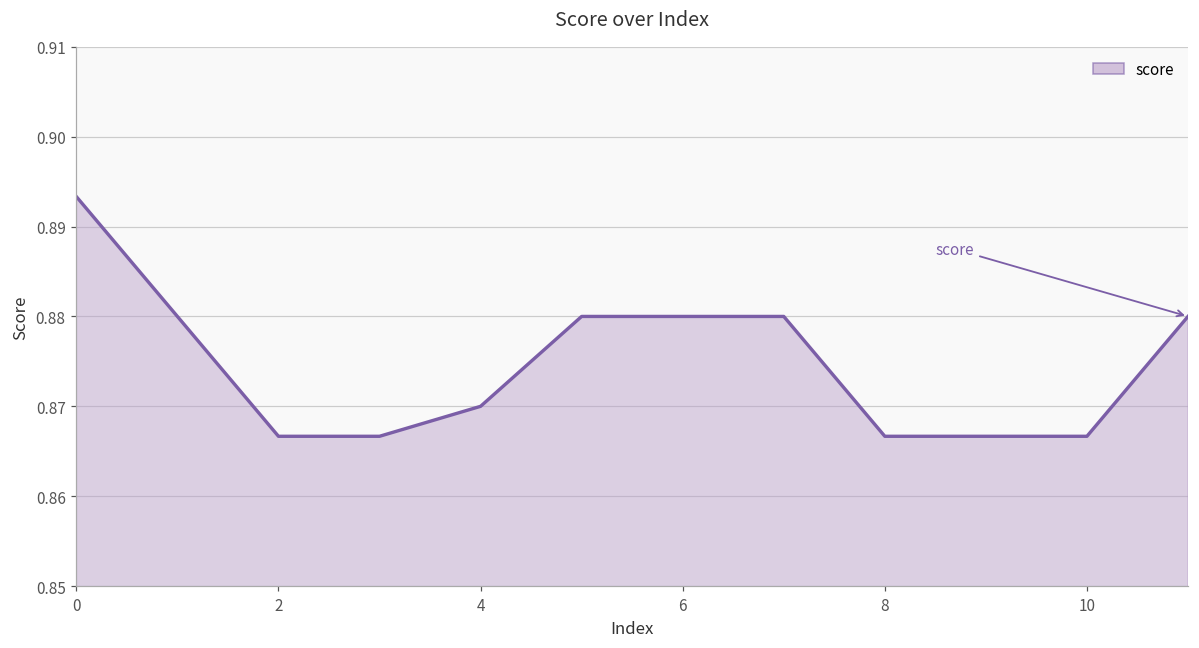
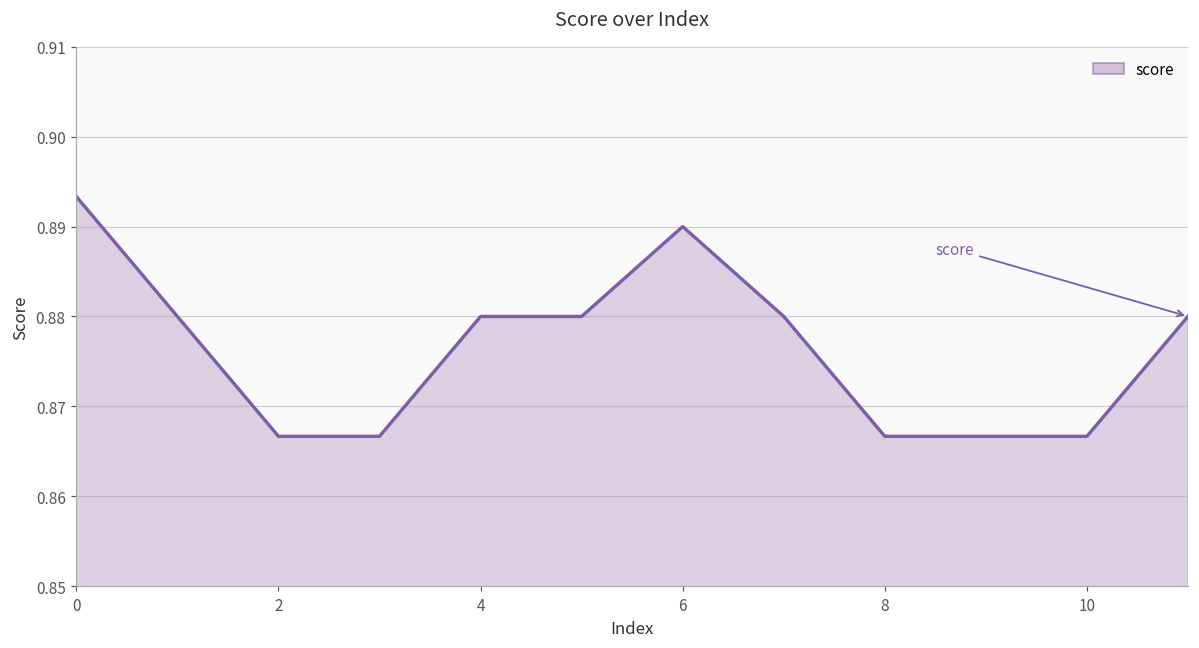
  {
    "0": 0.893,
    "2": 0.867,
-   "4": 0.87,
-   "6": 0.88,
+   "4": 0.88,
+   "6": 0.89,
    "8": 0.867,
    "10": 0.867
  }
